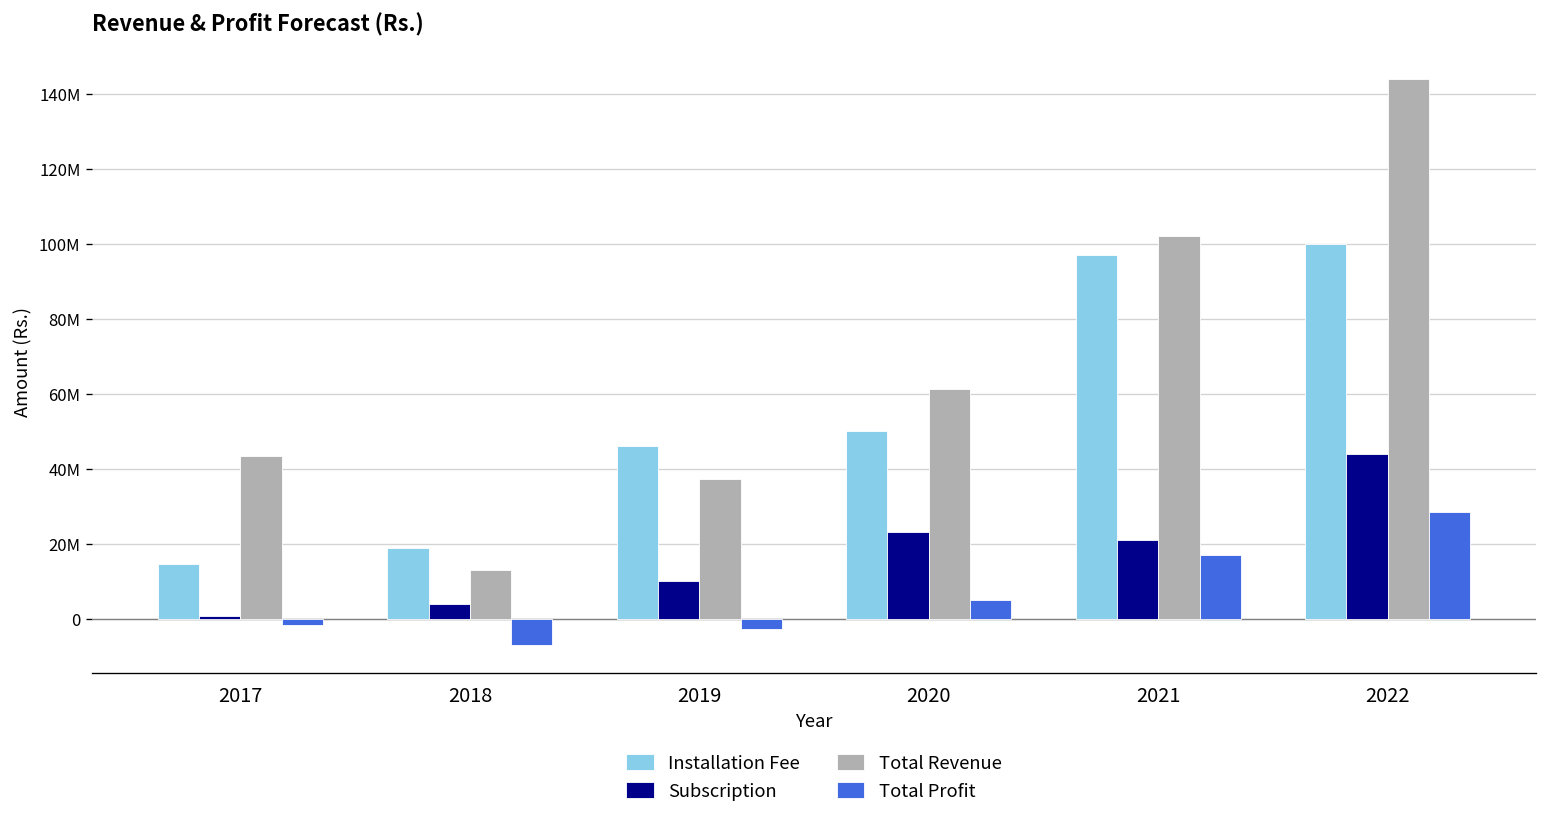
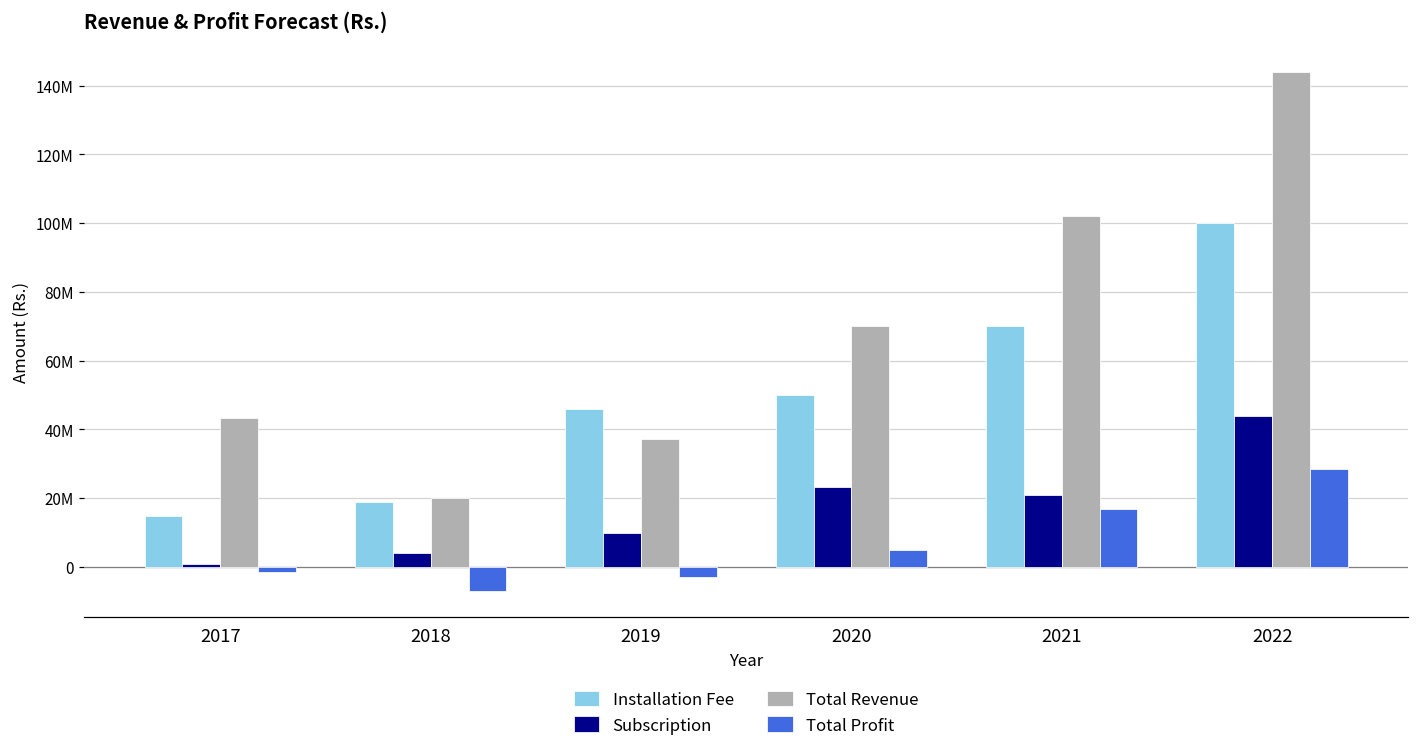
  {
    "Installation Fee": {
      "2017": 15000000,
      "2018": 19000000,
      "2019": 46000000,
      "2020": 50000000,
-     "2021": 97000000,
+     "2021": 70000000,
      "2022": 100000000
    },
    "Subscription": {
      "2018": 4000000,
      "2019": 10000000,
      "2020": 23000000,
      "2021": 21000000,
      "2022": 44000000
    },
    "Total Revenue": {
      "2017": 43000000,
-     "2018": 13000000,
+     "2018": 20000000,
      "2019": 37000000,
-     "2020": 61000000,
+     "2020": 70000000,
      "2021": 102000000,
      "2022": 144000000
    },
    "Total Profit": {
      "2017": -2000000,
      "2018": -7000000,
      "2019": -3000000,
      "2020": 5000000,
      "2021": 17000000,
      "2022": 28000000
    }
  }
